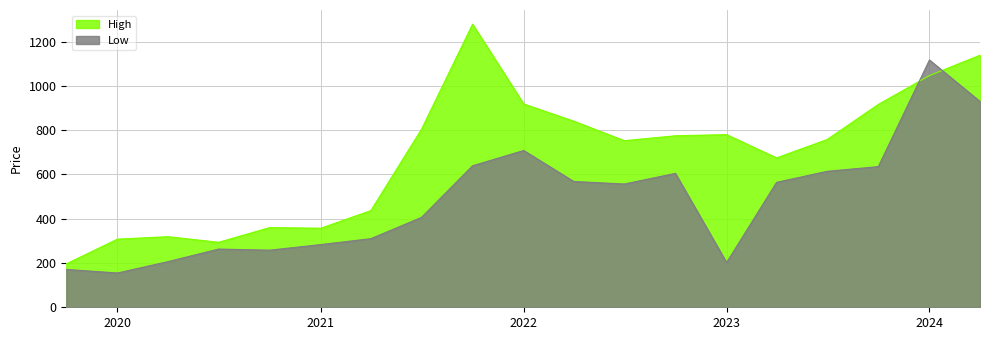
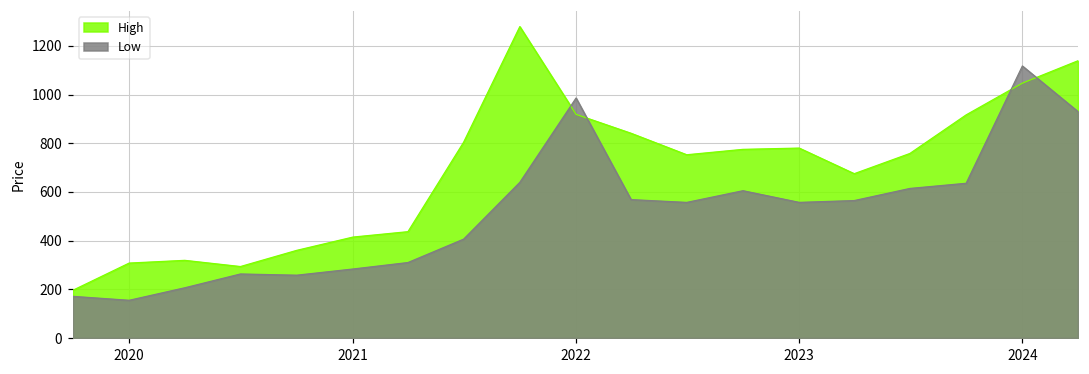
  {
    "High": {
      "2020": 310,
-     "2021": 360,
+     "2021": 410,
      "2022": 920,
      "2023": 780,
      "2024": 1050
    },
    "Low": {
      "2020": 150,
      "2021": 280,
-     "2022": 710,
-     "2023": 200,
+     "2022": 990,
+     "2023": 560,
      "2024": 1120
    }
  }
